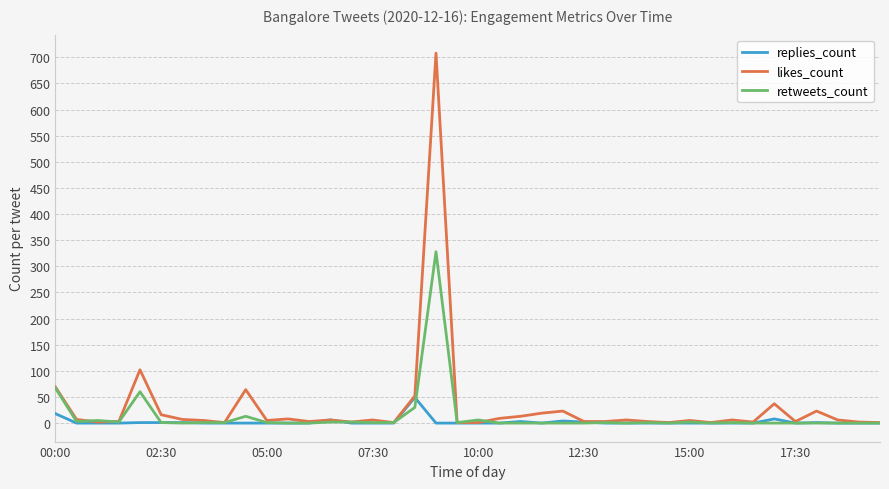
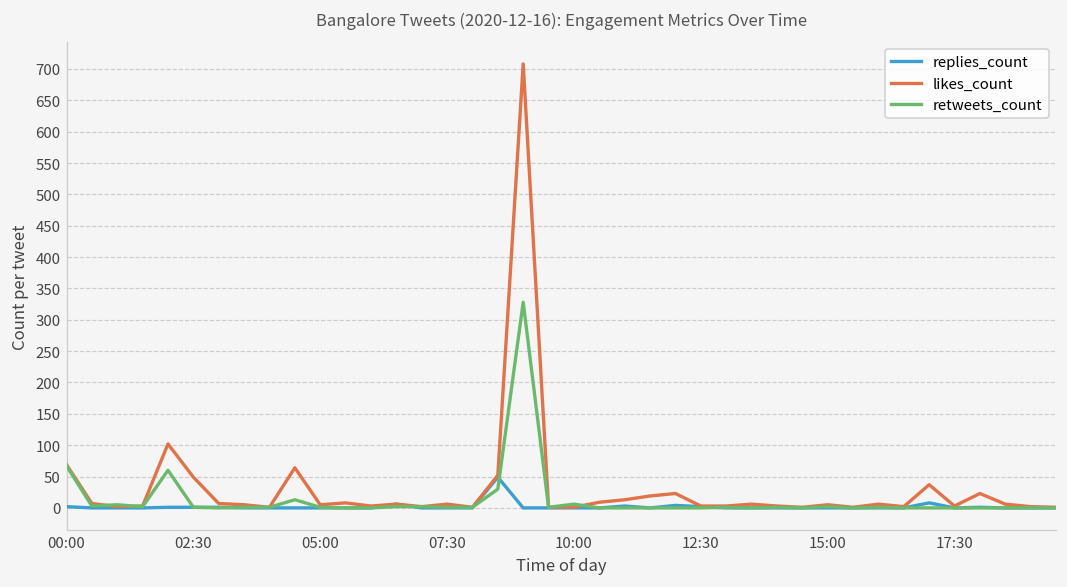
  {
    "replies_count": {
-     "00:00": 20
+     "00:00": 0
    },
    "likes_count": {
-     "02:30": 20,
+     "02:30": 50,
      "07:30": 10
    },
    "retweets_count": {
      "10:00": 10
    }
  }
